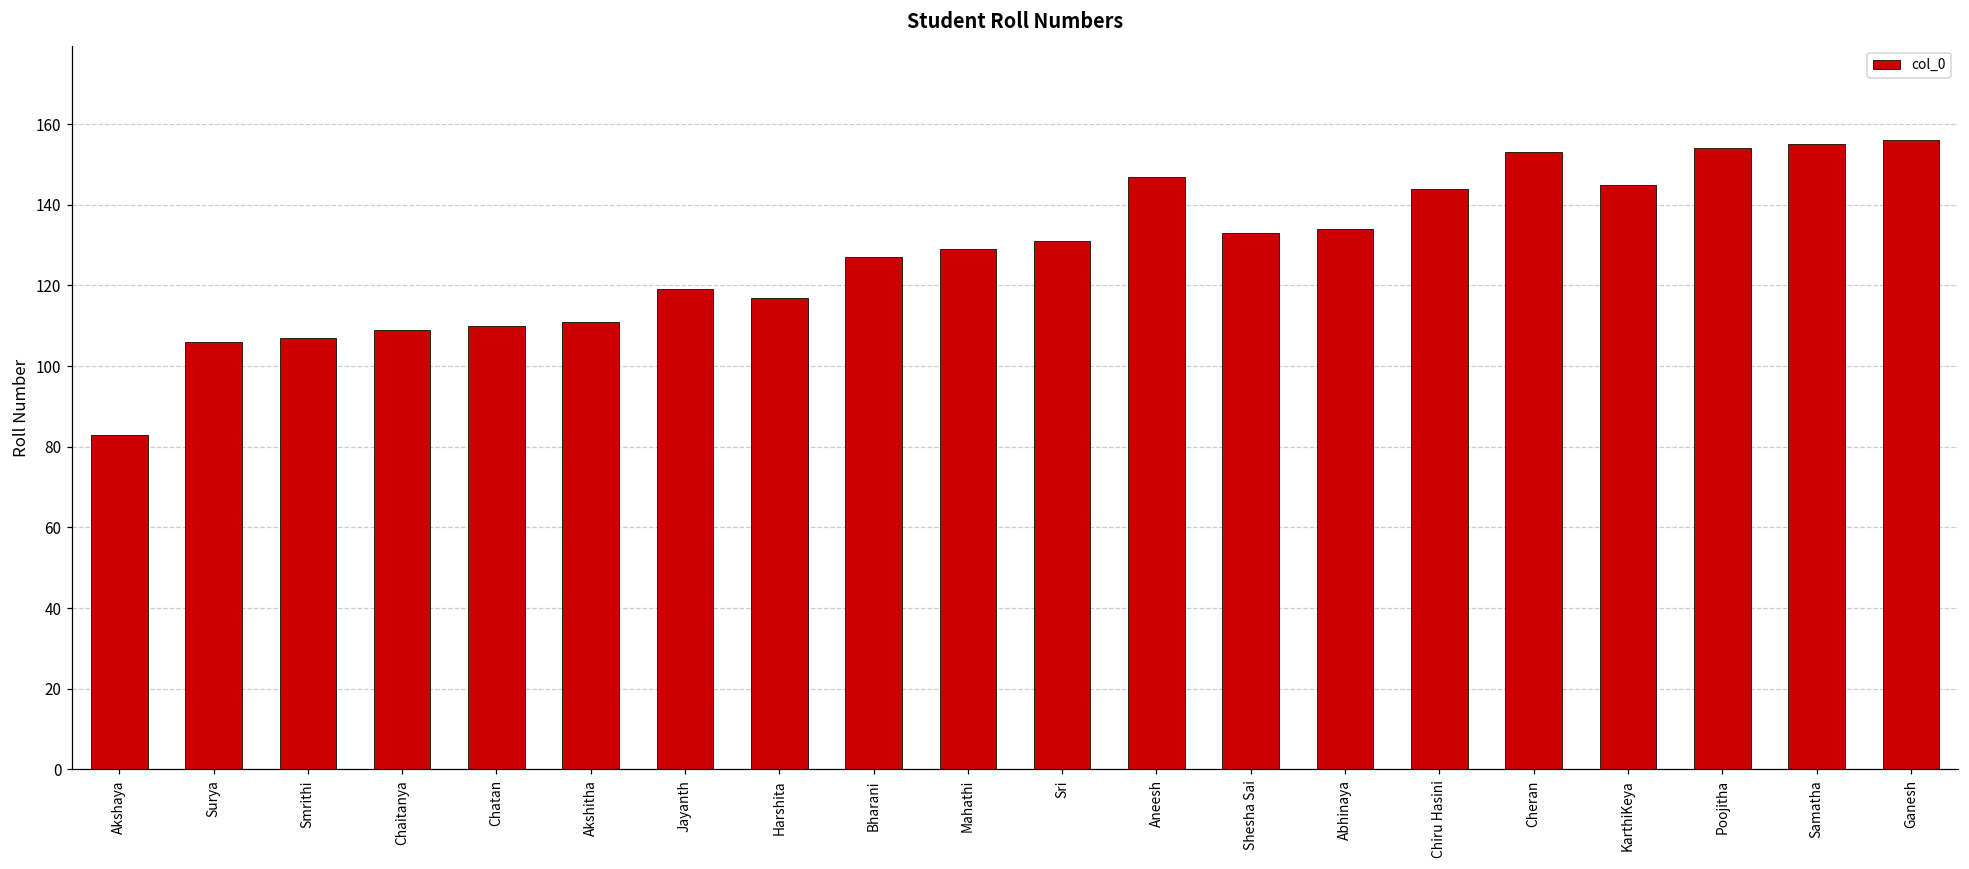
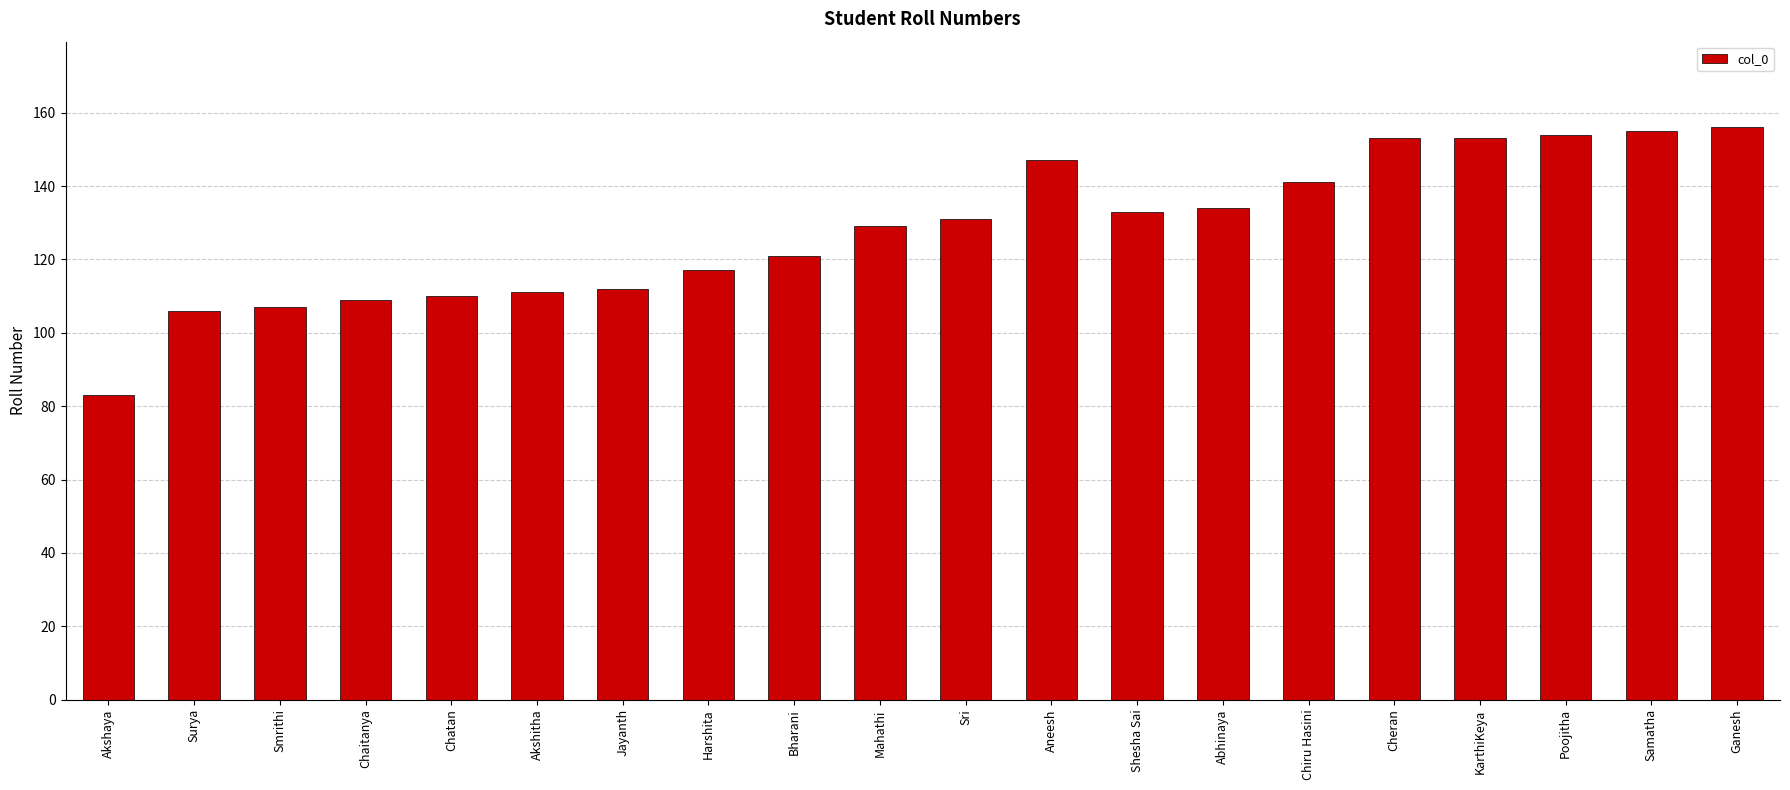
  {
    "Akshaya": 83,
    "Surya": 106,
    "Smrithi": 107,
    "Chaitanya": 109,
    "Chatan": 110,
    "Akshitha": 111,
-   "Jayanth": 119,
+   "Jayanth": 112,
    "Harshita": 117,
-   "Bharani": 127,
+   "Bharani": 121,
    "Mahathi": 129,
    "Sri": 131,
    "Aneesh": 147,
    "Shesha Sai": 133,
    "Abhinaya": 134,
-   "Chiru Hasini": 144,
+   "Chiru Hasini": 141,
    "Cheran": 153,
-   "KarthiKeya": 145,
+   "KarthiKeya": 153,
    "Poojitha": 154,
    "Samatha": 155,
    "Ganesh": 156
  }
